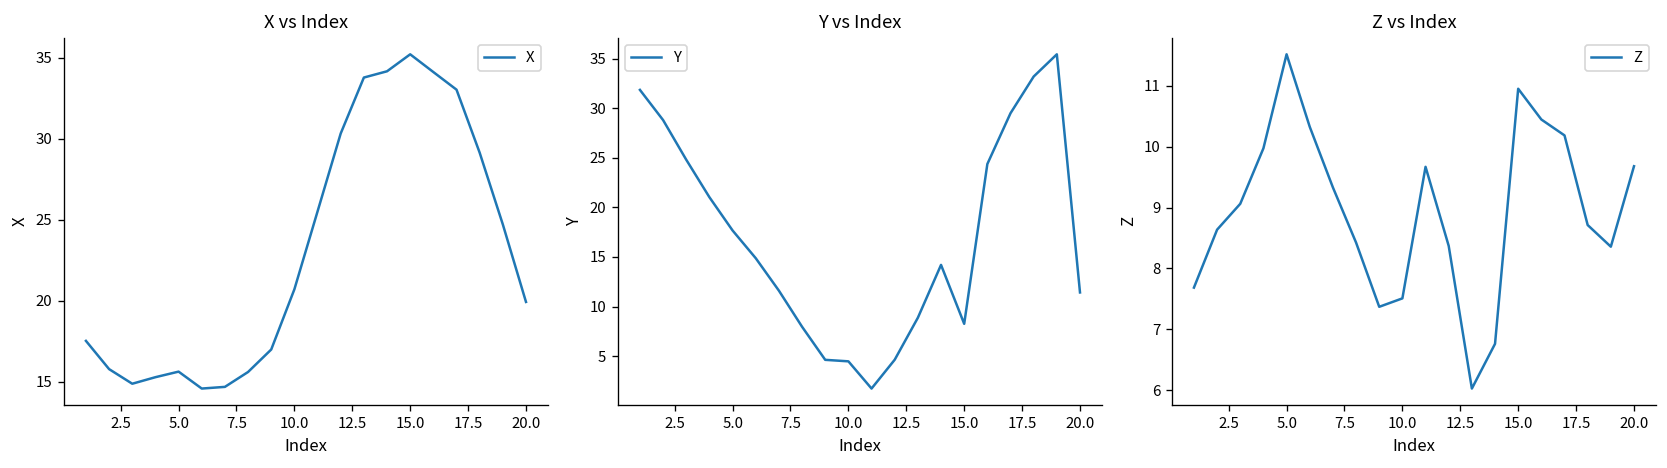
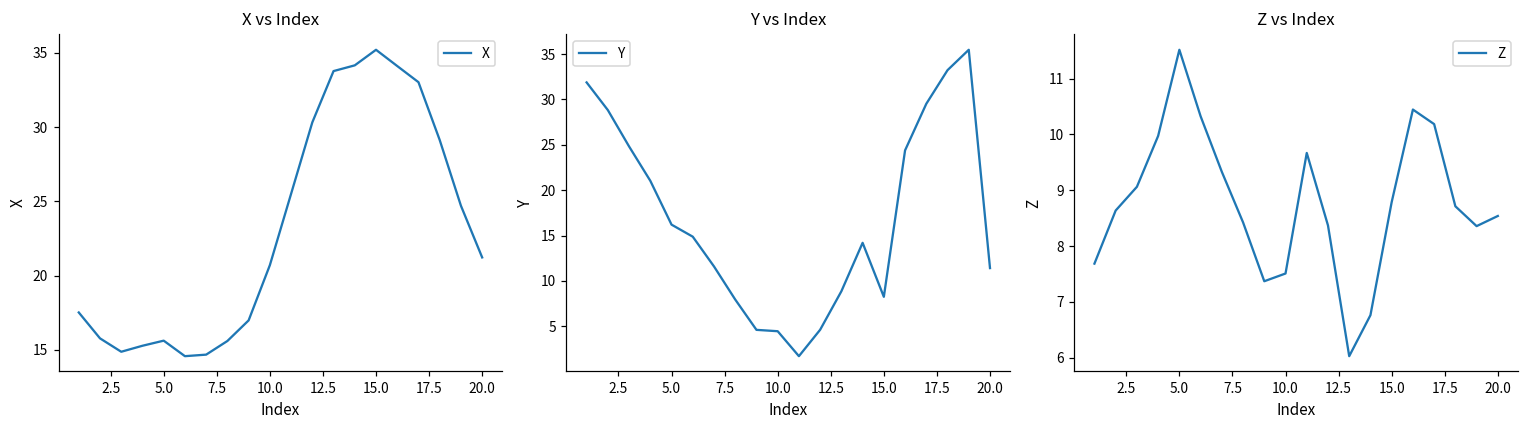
  {
    "X vs Index": {
      "5.0": 15.6,
      "10.0": 20.7,
      "15.0": 35.2,
-     "20.0": 19.9
+     "20.0": 21.2
    },
    "Y vs Index": {
-     "5.0": 18,
+     "5.0": 16,
      "10.0": 4,
      "15.0": 8,
      "20.0": 11
    },
    "Z vs Index": {
      "5.0": 11.5,
      "10.0": 7.5,
-     "15.0": 11.0,
-     "20.0": 9.7
+     "15.0": 8.8,
+     "20.0": 8.5
    }
  }
